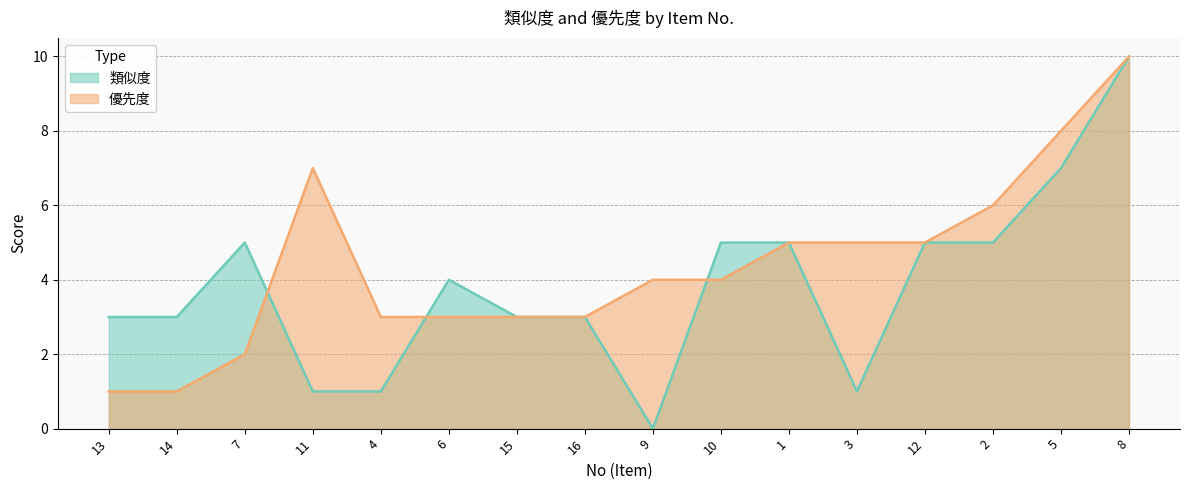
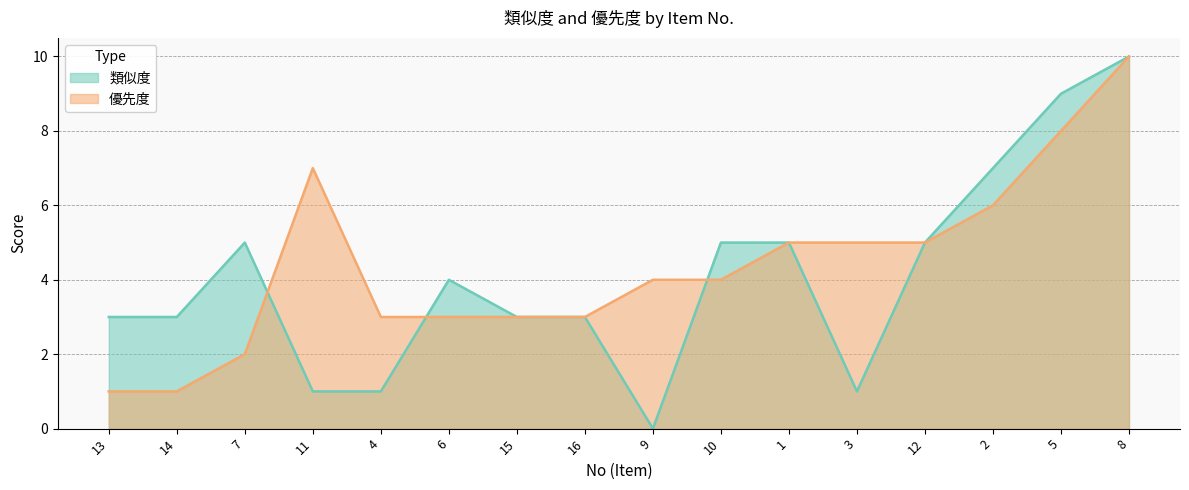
  {
    "類似度": {
      "13": 3,
      "14": 3,
      "7": 5,
      "11": 1,
      "4": 1,
      "6": 4,
      "9": 0,
      "10": 5,
      "3": 1,
-     "2": 5,
-     "5": 7
+     "2": 7,
+     "5": 9
    },
    "優先度": {
      "13": 1,
      "14": 1,
      "7": 2,
      "11": 7,
      "4": 3,
      "6": 3,
      "9": 4,
      "10": 4,
      "3": 5,
      "2": 6,
      "5": 8
    }
  }
